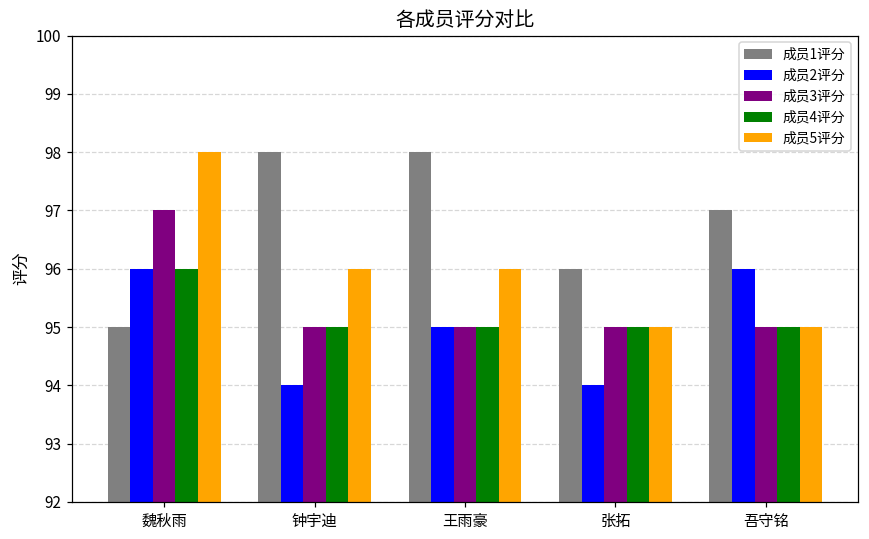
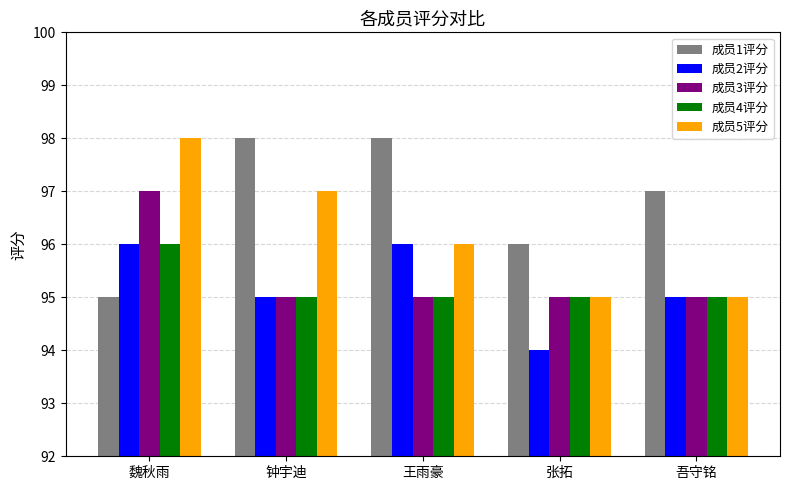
  {
    "成员1评分": {
      "魏秋雨": 95,
      "钟宇迪": 98,
      "王雨豪": 98,
      "张拓": 96,
      "吾守铭": 97
    },
    "成员2评分": {
      "魏秋雨": 96,
-     "钟宇迪": 94,
-     "王雨豪": 95,
+     "钟宇迪": 95,
+     "王雨豪": 96,
      "张拓": 94,
-     "吾守铭": 96
+     "吾守铭": 95
    },
    "成员3评分": {
      "魏秋雨": 97,
      "钟宇迪": 95,
      "王雨豪": 95,
      "张拓": 95,
      "吾守铭": 95
    },
    "成员4评分": {
      "魏秋雨": 96,
      "钟宇迪": 95,
      "王雨豪": 95,
      "张拓": 95,
      "吾守铭": 95
    },
    "成员5评分": {
      "魏秋雨": 98,
-     "钟宇迪": 96,
+     "钟宇迪": 97,
      "王雨豪": 96,
      "张拓": 95,
      "吾守铭": 95
    }
  }
